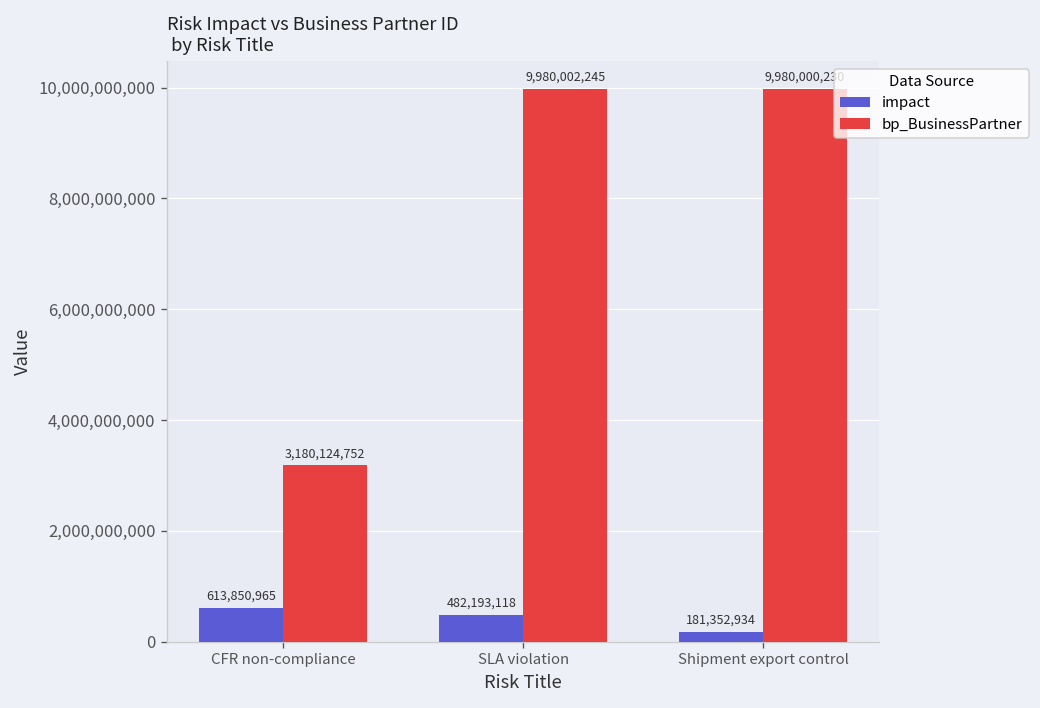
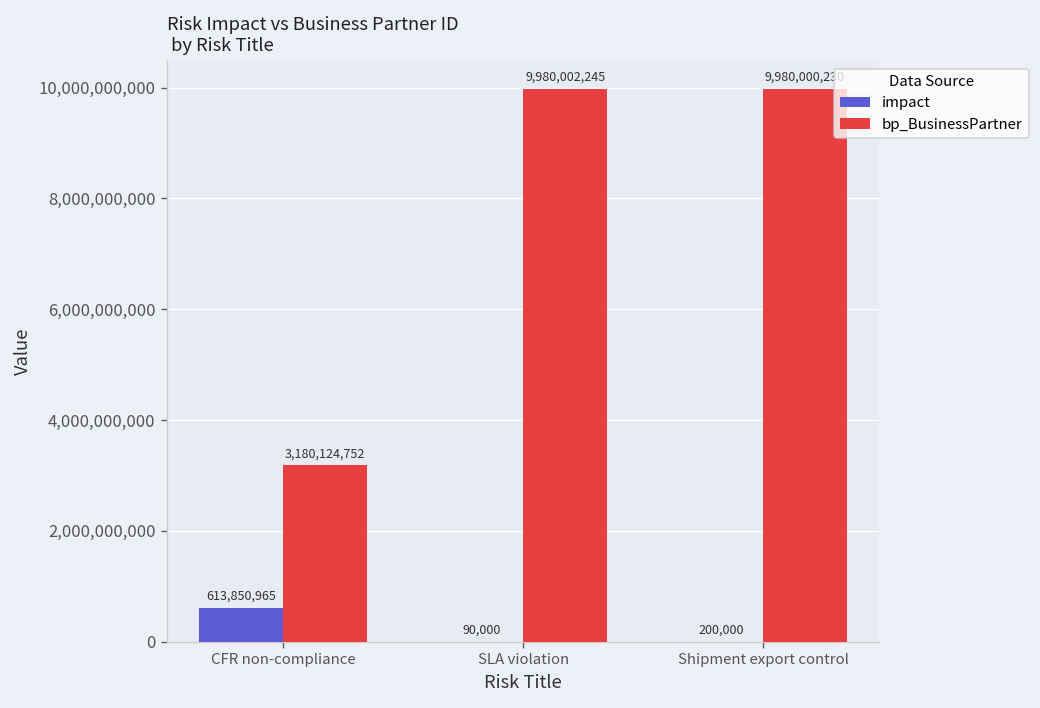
  {
    "impact": {
      "CFR non-compliance": "613,850,965",
-     "SLA violation": "482,193,118",
-     "Shipment export control": "181,352,934"
+     "SLA violation": "90,000",
+     "Shipment export control": "200,000"
    },
    "bp_BusinessPartner": {
      "CFR non-compliance": "3,180,124,752",
      "SLA violation": "9,980,002,245"
    }
  }
